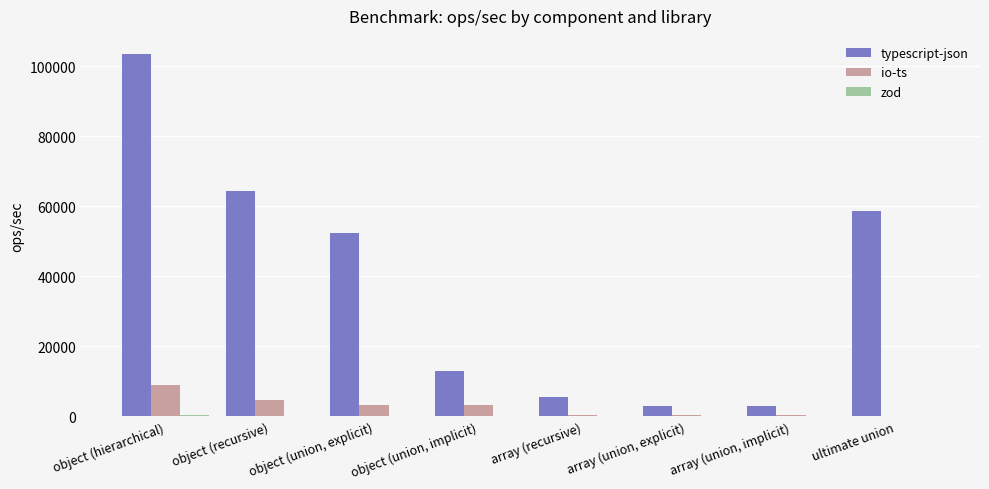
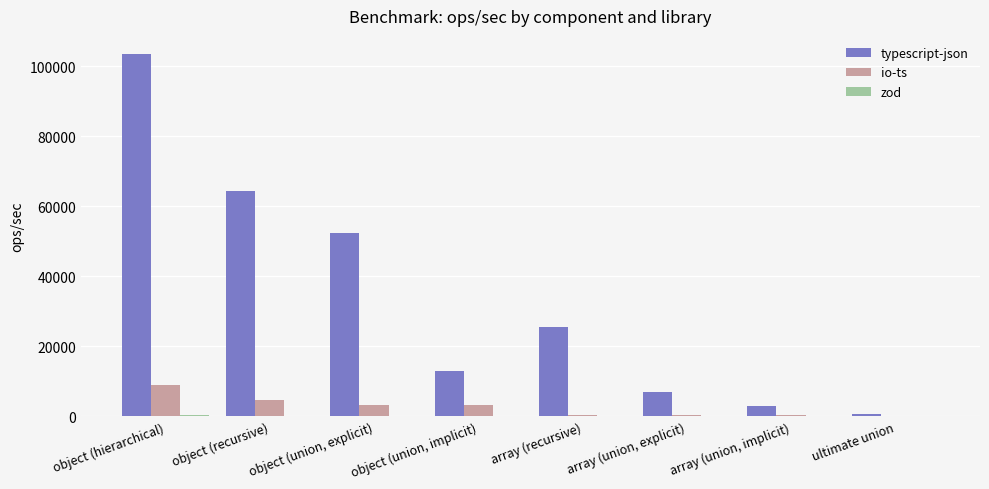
  {
    "typescript-json": {
      "object (hierarchical)": 103000,
      "object (recursive)": 64000,
      "object (union, explicit)": 52000,
      "object (union, implicit)": 13000,
-     "array (recursive)": 5000,
-     "array (union, explicit)": 3000,
+     "array (recursive)": 26000,
+     "array (union, explicit)": 7000,
      "array (union, implicit)": 3000,
-     "ultimate union": 59000
+     "ultimate union": 1000
    }
  }
